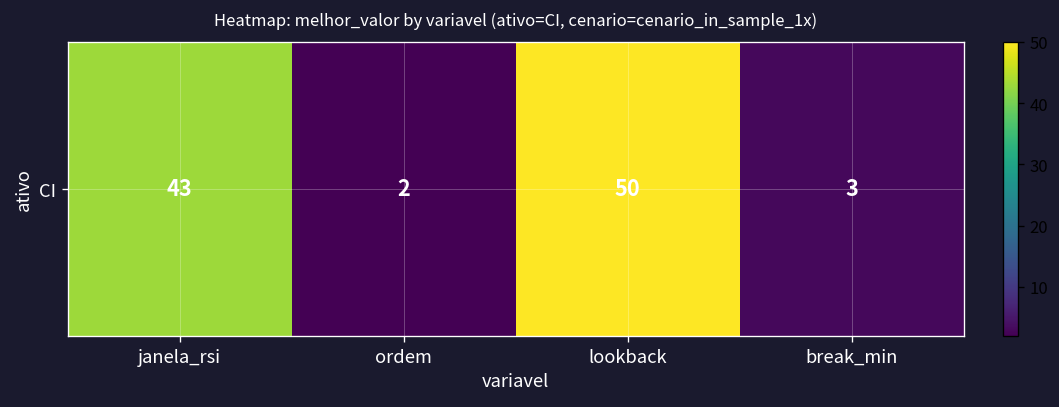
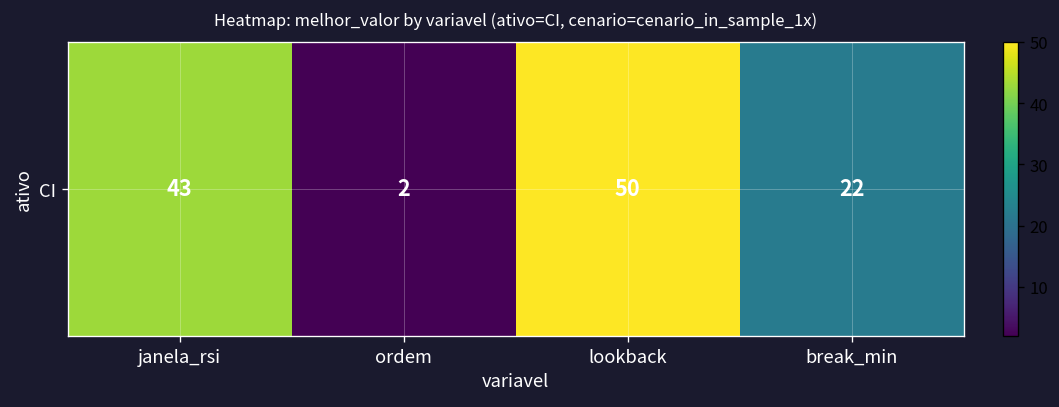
  {
    "CI": {
      "janela_rsi": 43,
      "ordem": 2,
      "lookback": 50,
-     "break_min": 3
+     "break_min": 22
    }
  }
